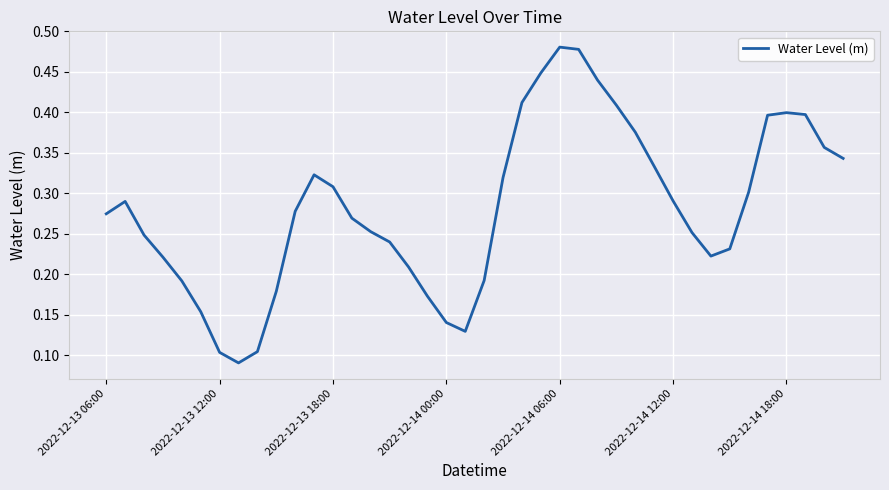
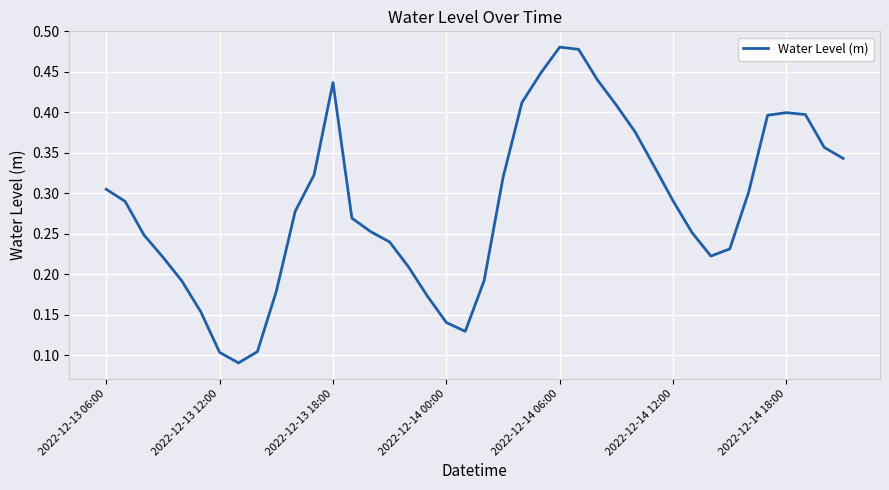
  {
-   "2022-12-13 06:00": 0.27,
+   "2022-12-13 06:00": 0.31,
    "2022-12-13 12:00": 0.10,
-   "2022-12-13 18:00": 0.31,
+   "2022-12-13 18:00": 0.44,
    "2022-12-14 00:00": 0.14,
    "2022-12-14 06:00": 0.48,
    "2022-12-14 12:00": 0.29,
    "2022-12-14 18:00": 0.40
  }
